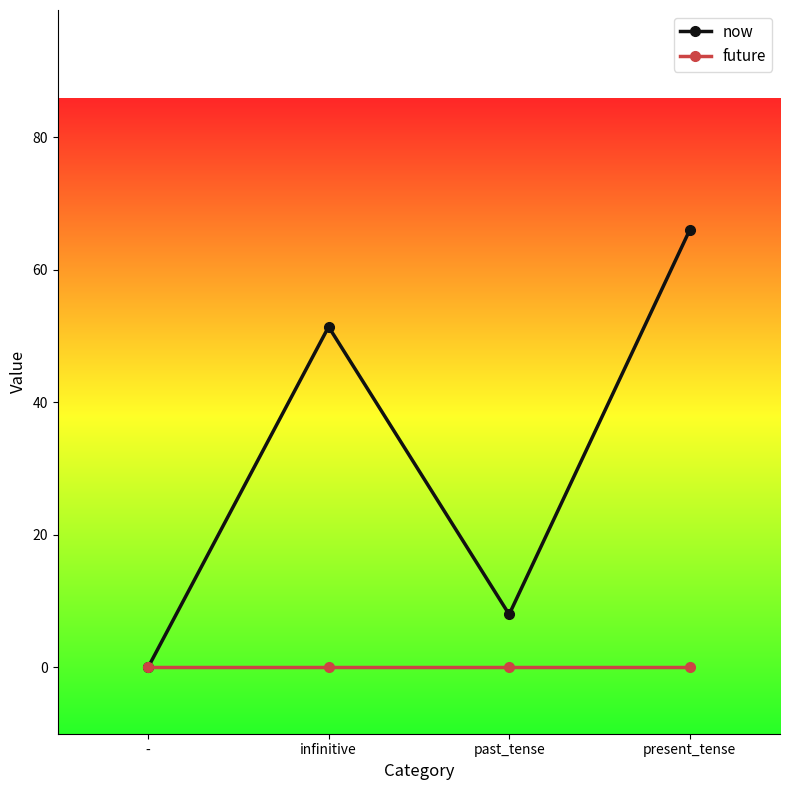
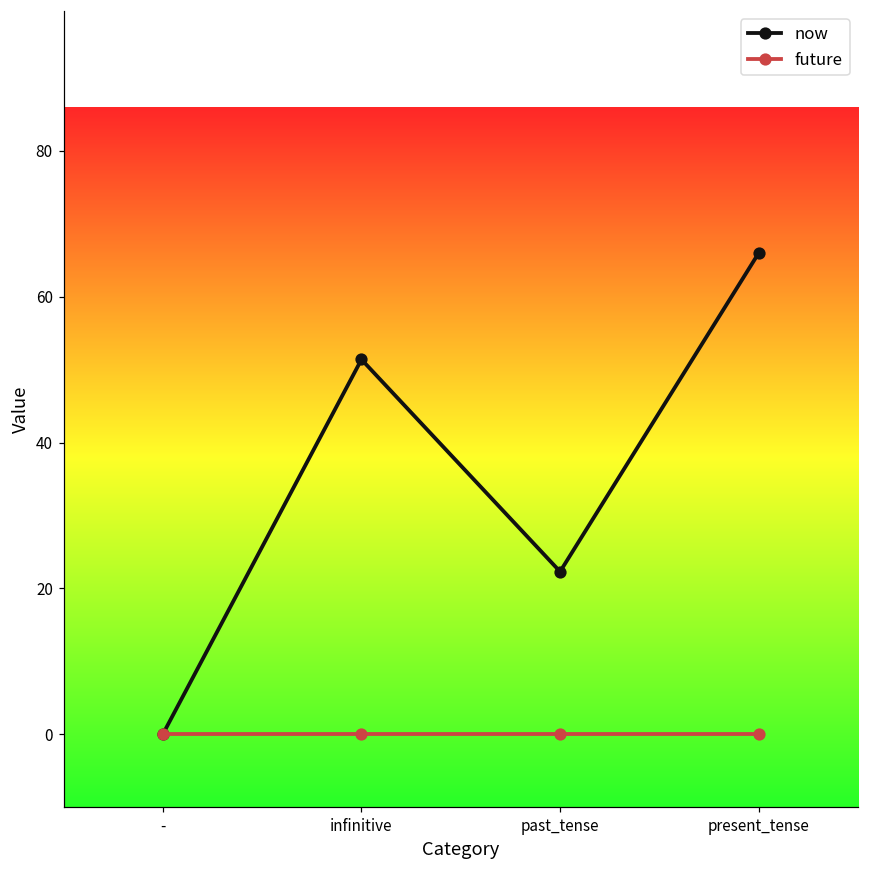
  {
    "now": {
      "infinitive": 51,
-     "past_tense": 8,
+     "past_tense": 22,
      "present_tense": 66
    },
    "future": {
      "infinitive": 0,
      "past_tense": 0,
      "present_tense": 0
    }
  }
